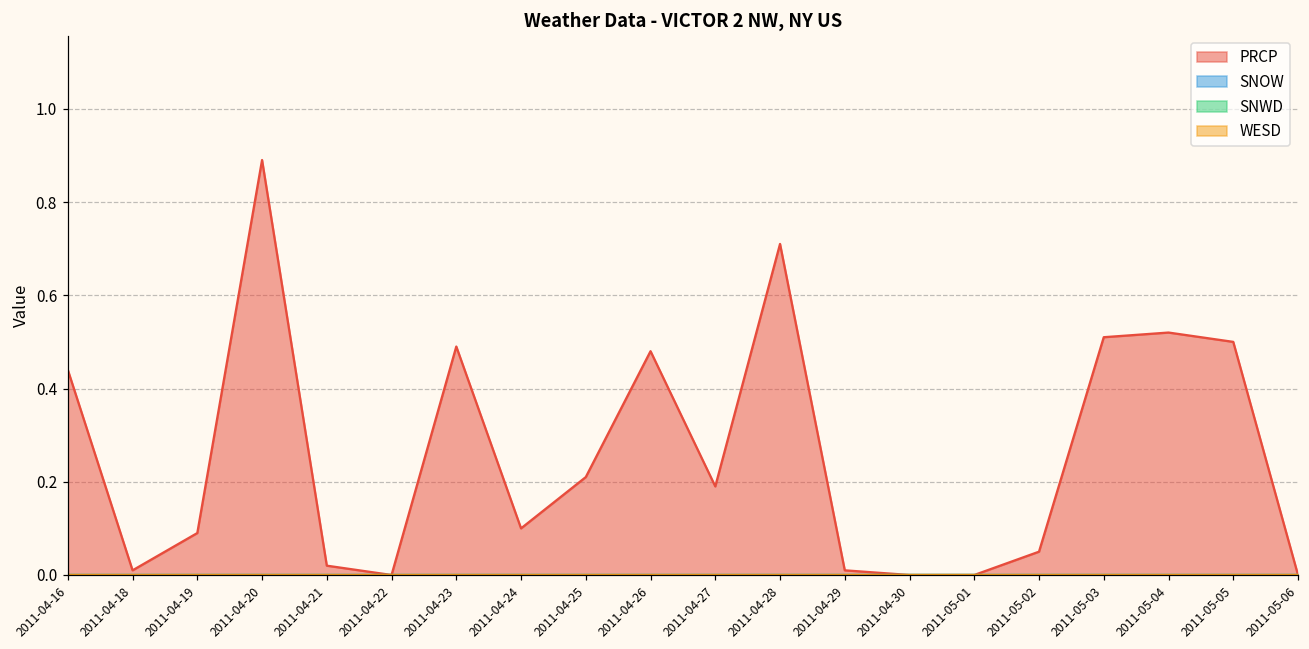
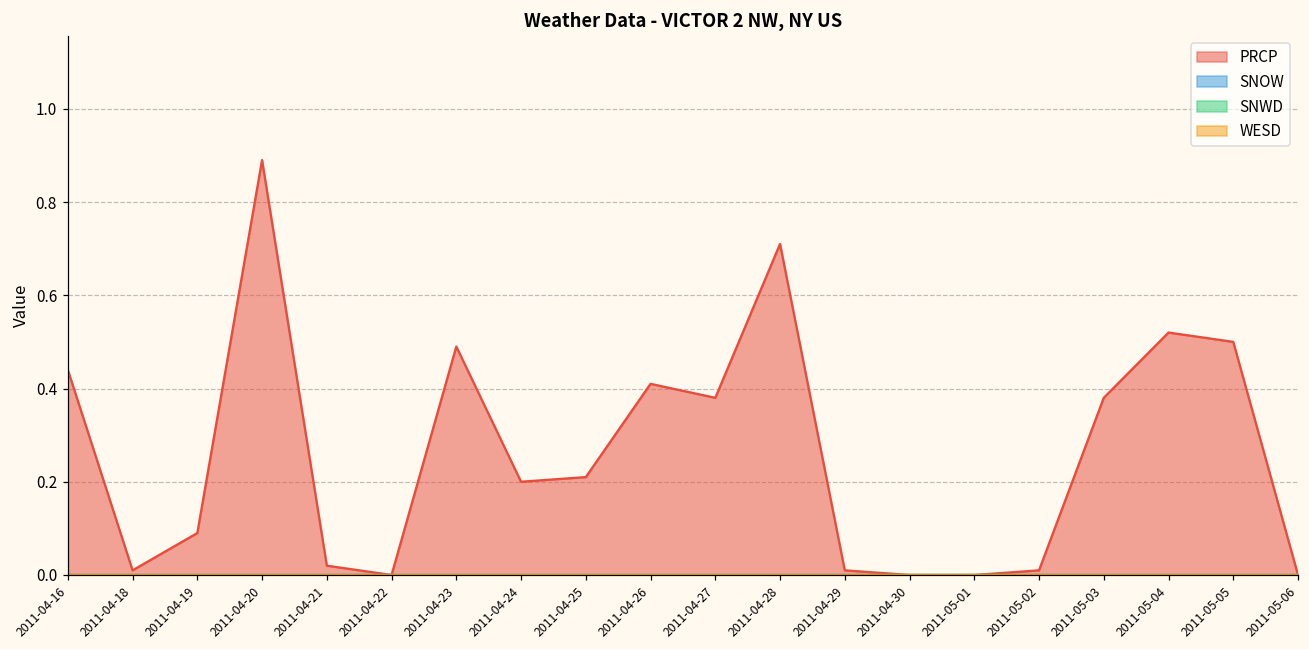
  {
    "PRCP": {
      "2011-04-16": 0.44,
      "2011-04-18": 0.01,
      "2011-04-19": 0.09,
      "2011-04-20": 0.89,
      "2011-04-21": 0.02,
      "2011-04-23": 0.49,
-     "2011-04-24": 0.1,
+     "2011-04-24": 0.2,
      "2011-04-25": 0.21,
-     "2011-04-26": 0.48,
-     "2011-04-27": 0.19,
+     "2011-04-26": 0.41,
+     "2011-04-27": 0.38,
      "2011-04-28": 0.71,
      "2011-04-29": 0.01,
-     "2011-05-02": 0.05,
-     "2011-05-03": 0.51,
+     "2011-05-02": 0.01,
+     "2011-05-03": 0.38,
      "2011-05-04": 0.52,
      "2011-05-05": 0.50
    },
    "WESD": {
      "2011-04-16": 0.00,
      "2011-04-18": 0.00,
      "2011-04-19": 0.00,
      "2011-04-20": 0.00,
      "2011-04-21": 0.00,
      "2011-04-23": 0.00,
      "2011-04-24": 0.00,
      "2011-04-25": 0.00,
      "2011-04-26": 0.00,
      "2011-04-27": 0.00,
      "2011-04-28": 0.00,
      "2011-04-29": 0.00,
      "2011-05-02": 0.00,
      "2011-05-03": 0.00,
      "2011-05-04": 0.00,
      "2011-05-05": 0.00
    }
  }
